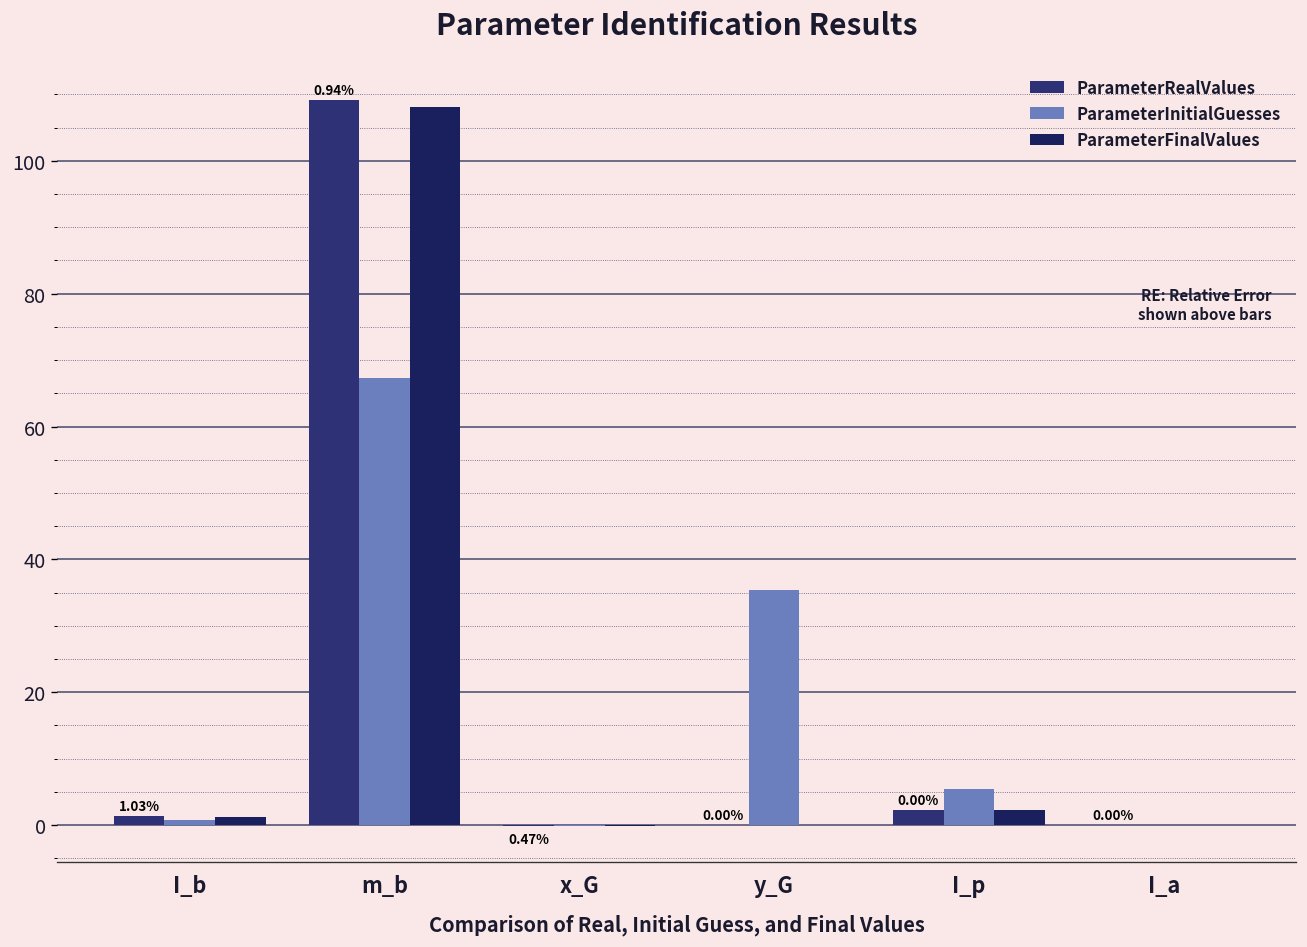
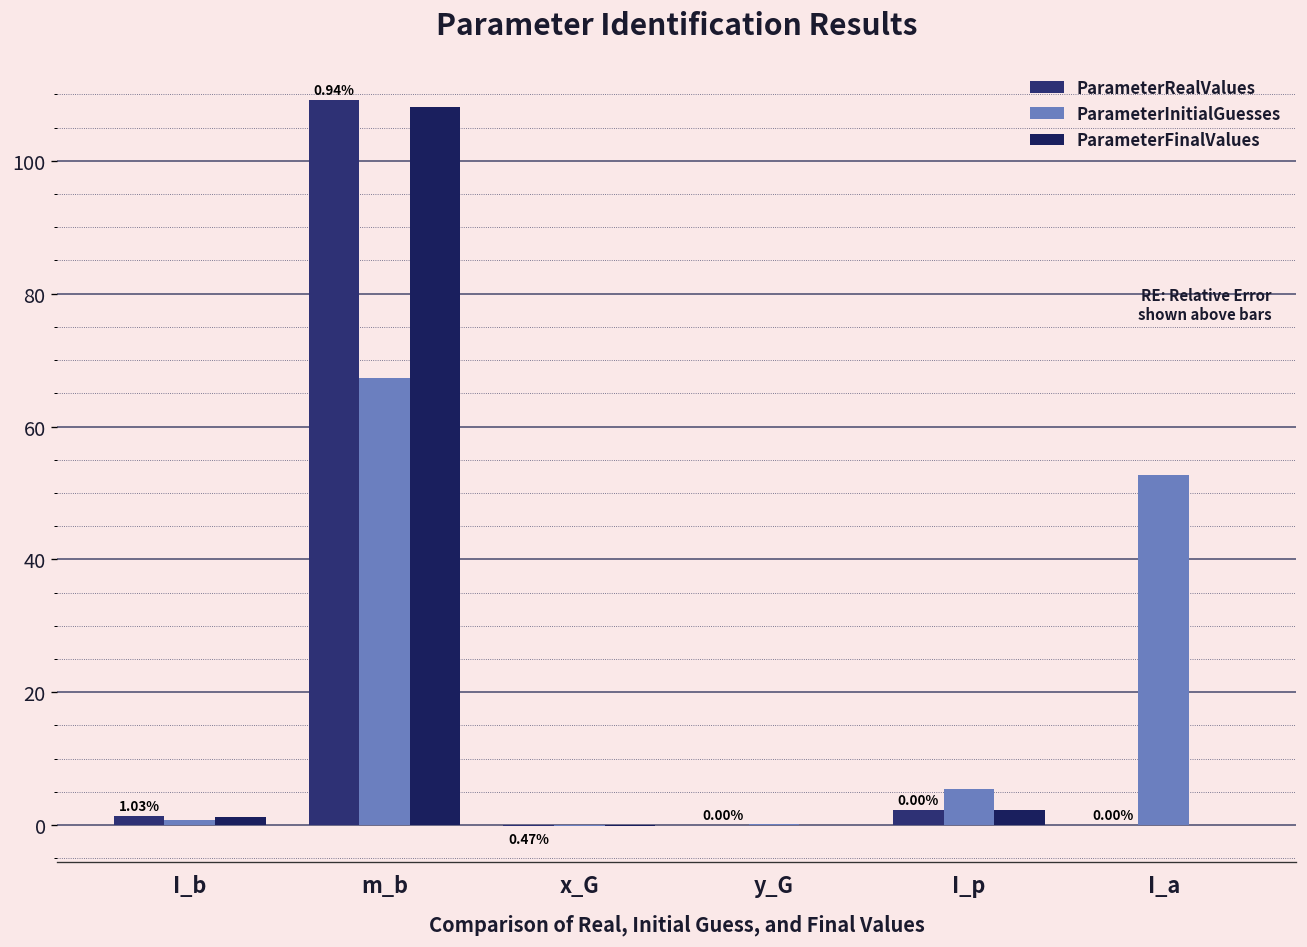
  {
    "ParameterInitialGuesses": {
      "I_b": 1,
      "m_b": 67,
-     "y_G": 35,
+     "y_G": 0,
      "I_p": 5,
-     "I_a": 0
+     "I_a": 53
    }
  }
